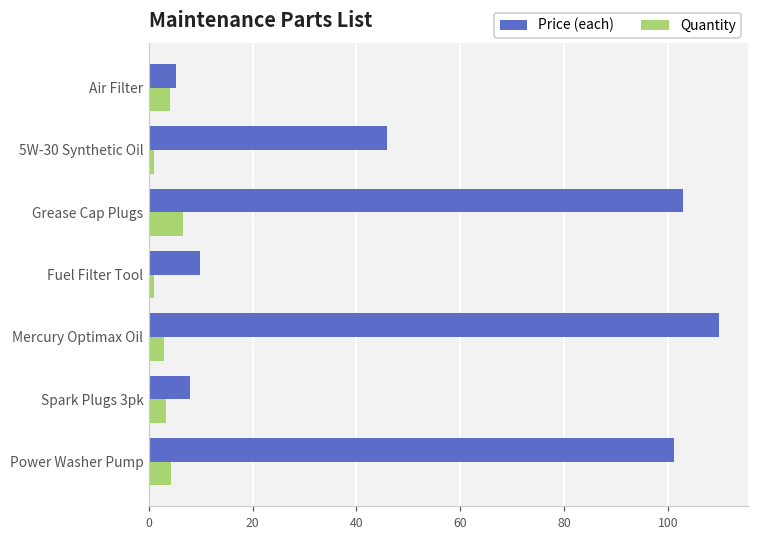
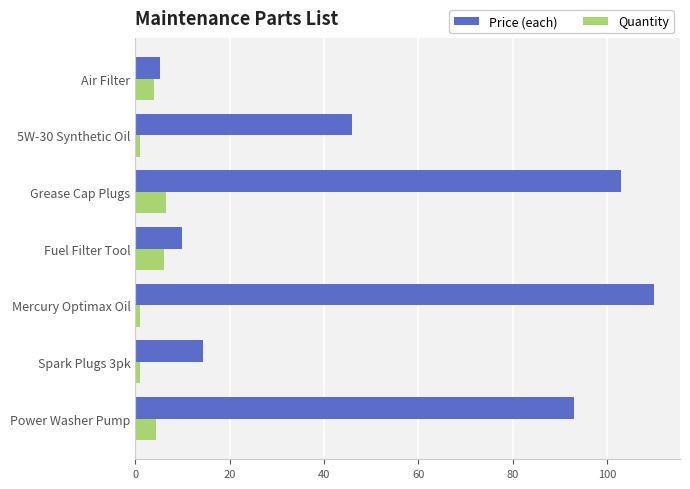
  {
    "Price (each)": {
      "Air Filter": 5,
      "5W-30 Synthetic Oil": 46,
      "Grease Cap Plugs": 103,
      "Fuel Filter Tool": 10,
      "Mercury Optimax Oil": 110,
-     "Spark Plugs 3pk": 8,
-     "Power Washer Pump": 101
+     "Spark Plugs 3pk": 14,
+     "Power Washer Pump": 93
    },
    "Quantity": {
      "Air Filter": 4,
      "5W-30 Synthetic Oil": 1,
      "Grease Cap Plugs": 7,
-     "Fuel Filter Tool": 1,
-     "Mercury Optimax Oil": 3,
-     "Spark Plugs 3pk": 3,
+     "Fuel Filter Tool": 6,
+     "Mercury Optimax Oil": 1,
+     "Spark Plugs 3pk": 1,
      "Power Washer Pump": 4
    }
  }
